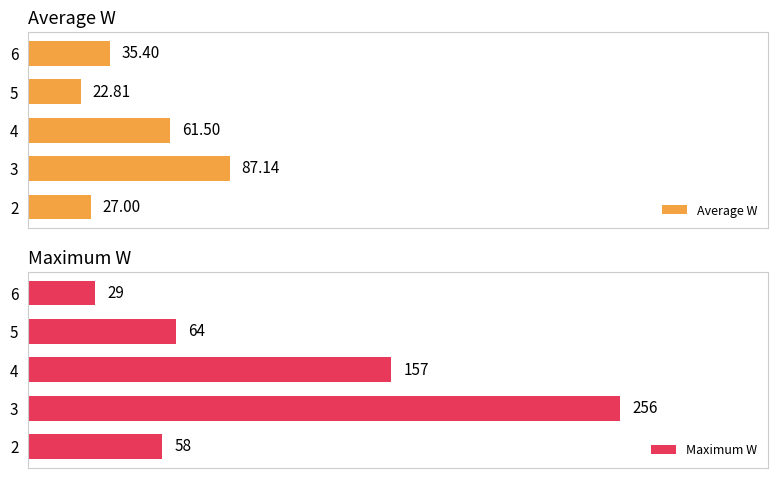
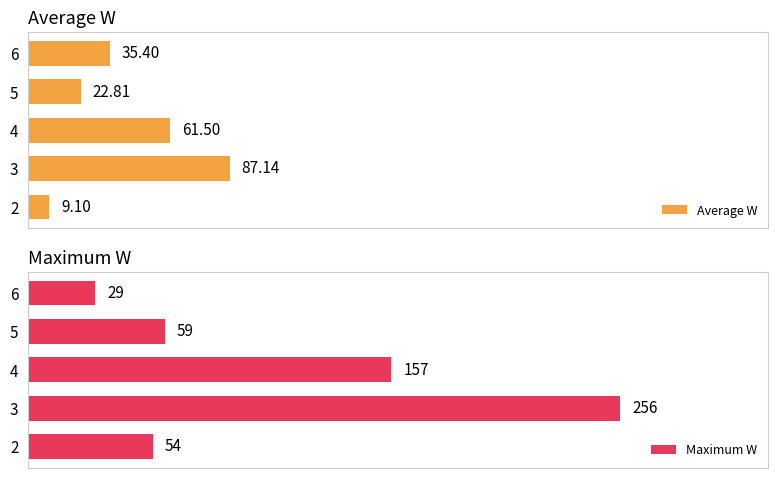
  {
    "Average W": {
      "6": 35.40,
      "5": 22.81,
      "4": 61.50,
      "3": 87.14,
-     "2": 27.00
+     "2": 9.10
    },
    "Maximum W": {
      "6": 29,
-     "5": 64,
+     "5": 59,
      "4": 157,
      "3": 256,
-     "2": 58
+     "2": 54
    }
  }
